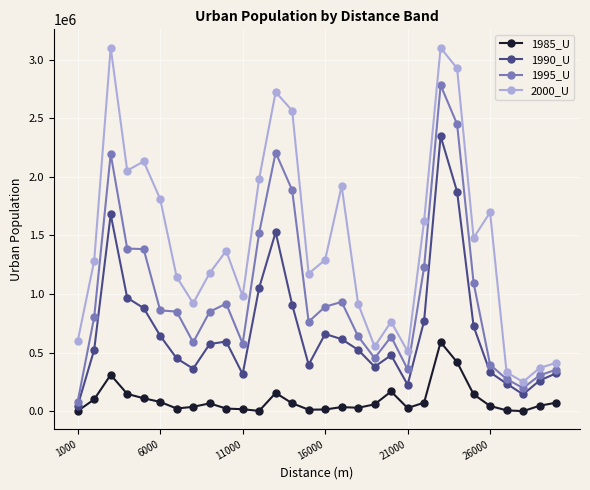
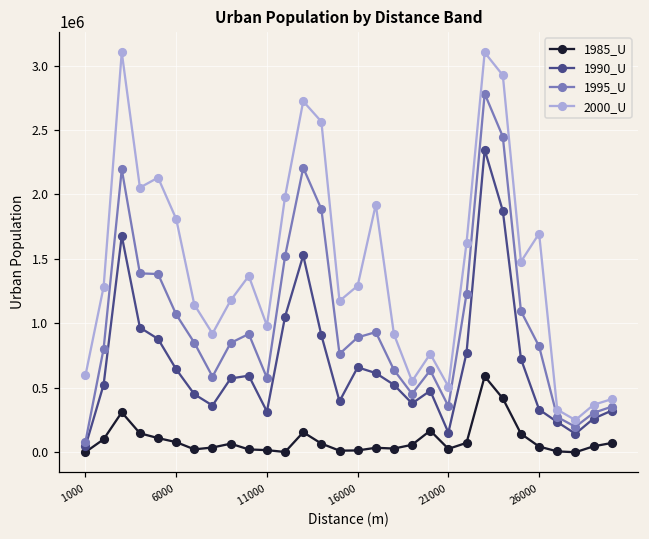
  {
    "1985_U": {
      "1000": 0,
      "6000": 80000,
      "11000": 20000,
      "16000": 10000,
      "21000": 30000,
      "26000": 40000
    },
    "1990_U": {
      "1000": 50000,
      "6000": 640000,
      "11000": 320000,
      "16000": 660000,
-     "21000": 230000,
+     "21000": 150000,
      "26000": 330000
    },
    "1995_U": {
      "1000": 80000,
-     "6000": 860000,
+     "6000": 1070000,
      "11000": 580000,
      "16000": 890000,
      "21000": 360000,
-     "26000": 400000
+     "26000": 820000
    },
    "2000_U": {
      "1000": 600000,
      "6000": 1810000,
      "11000": 980000,
      "16000": 1290000,
      "21000": 510000,
      "26000": 1700000
    }
  }
